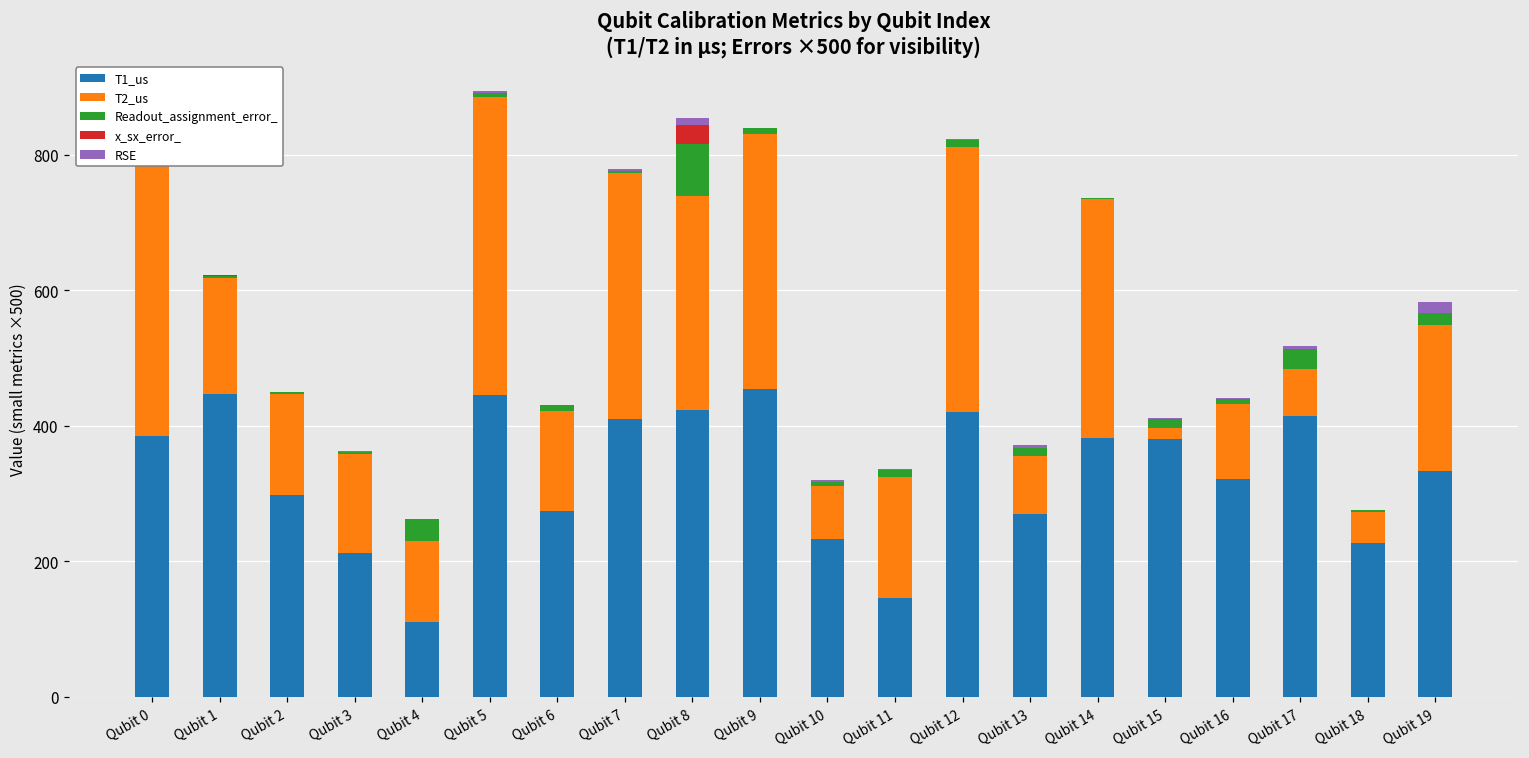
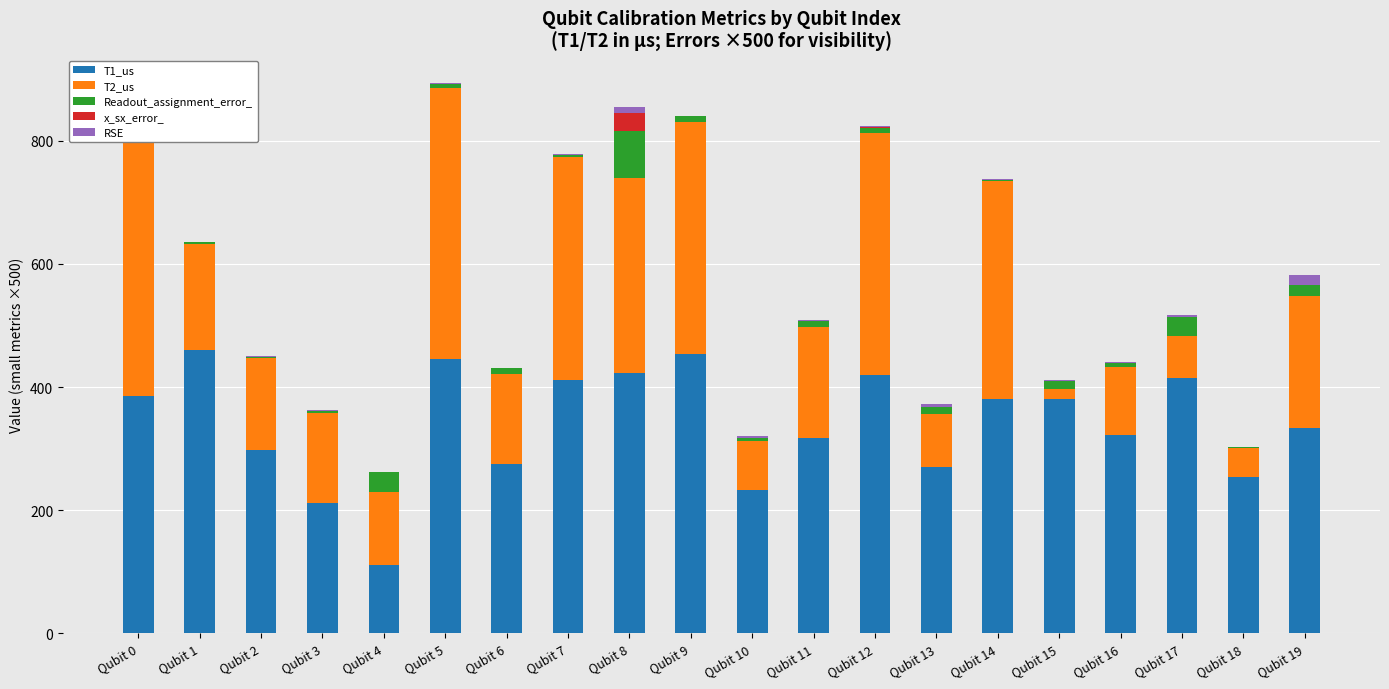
  {
    "T1_us": {
      "Qubit 0": 380,
-     "Qubit 1": 450,
+     "Qubit 1": 460,
      "Qubit 2": 300,
      "Qubit 3": 210,
      "Qubit 4": 110,
      "Qubit 5": 450,
      "Qubit 6": 270,
      "Qubit 7": 410,
      "Qubit 8": 420,
      "Qubit 9": 450,
      "Qubit 10": 230,
-     "Qubit 11": 150,
+     "Qubit 11": 320,
      "Qubit 12": 420,
      "Qubit 13": 270,
      "Qubit 14": 380,
      "Qubit 15": 380,
      "Qubit 16": 320,
      "Qubit 17": 410,
-     "Qubit 18": 230,
+     "Qubit 18": 250,
      "Qubit 19": 330
    },
    "T2_us": {
      "Qubit 1": 170,
      "Qubit 2": 150,
      "Qubit 3": 150,
      "Qubit 4": 120,
      "Qubit 5": 440,
      "Qubit 6": 150,
      "Qubit 7": 360,
      "Qubit 8": 320,
      "Qubit 9": 380,
      "Qubit 10": 80,
      "Qubit 11": 180,
      "Qubit 12": 390,
      "Qubit 13": 90,
      "Qubit 14": 350,
      "Qubit 15": 20,
      "Qubit 16": 110,
      "Qubit 17": 70,
      "Qubit 18": 50,
      "Qubit 19": 210
    },
    "Readout_assignment_error_": {
      "Qubit 4": 30,
      "Qubit 5": 10,
      "Qubit 6": 10,
      "Qubit 8": 80,
      "Qubit 9": 10,
      "Qubit 10": 10,
      "Qubit 11": 10,
      "Qubit 12": 10,
      "Qubit 13": 10,
      "Qubit 15": 10,
      "Qubit 16": 10,
      "Qubit 17": 30,
      "Qubit 19": 20
    },
    "x_sx_error_": {
      "Qubit 8": 30
    },
    "RSE": {
      "Qubit 8": 10,
      "Qubit 13": 0,
      "Qubit 19": 20
    }
  }
